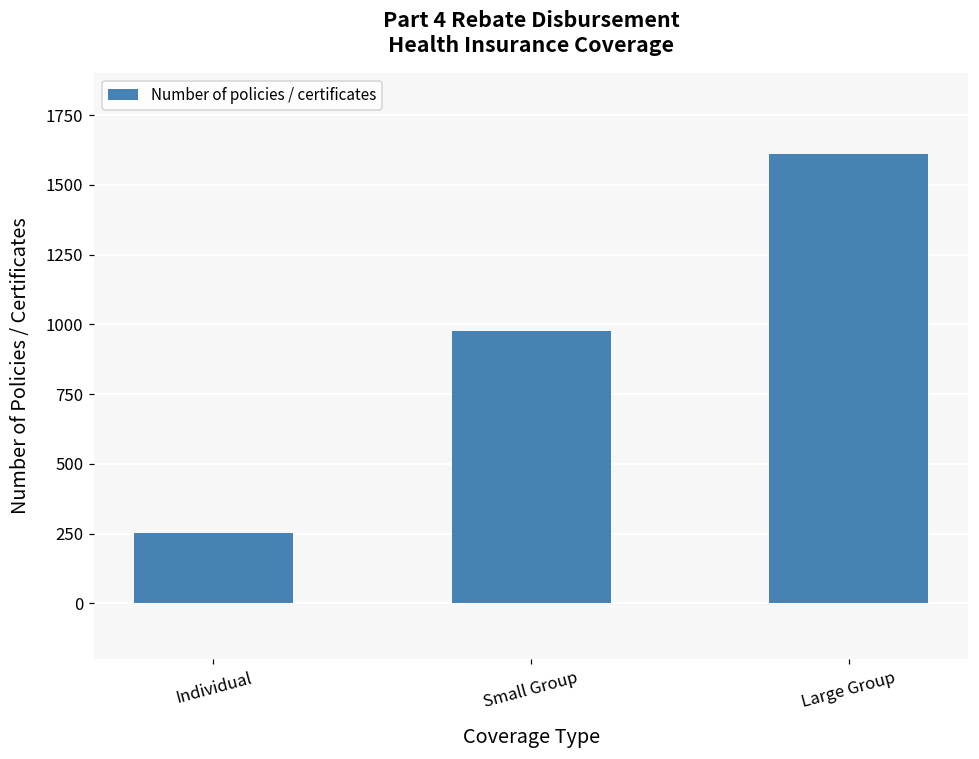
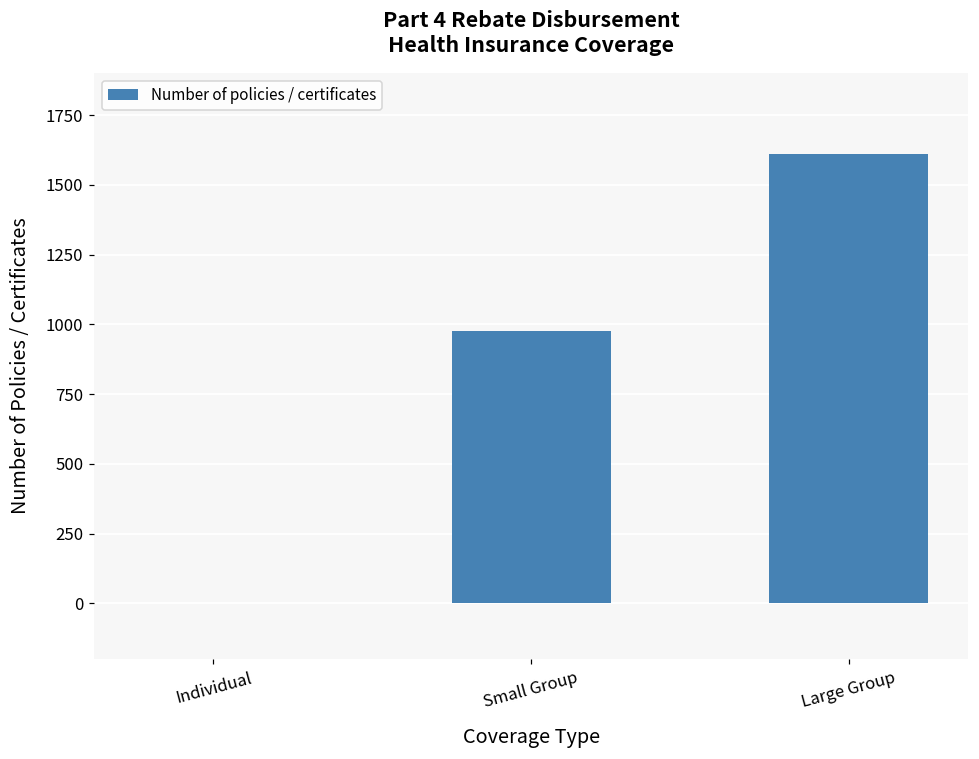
  {
-   "Individual": 250,
+   "Individual": 0,
    "Small Group": 980,
    "Large Group": 1610
  }
